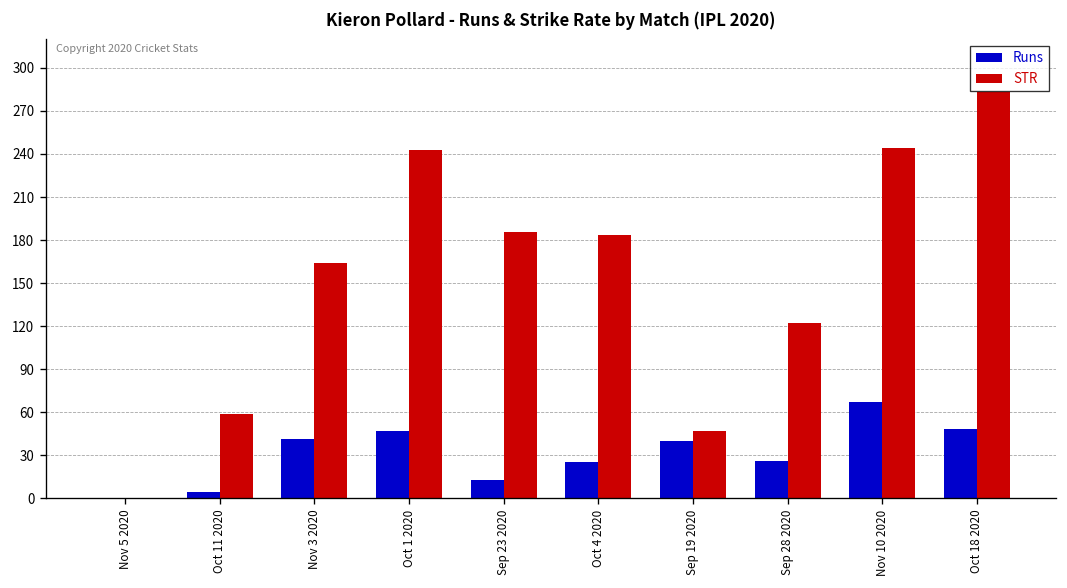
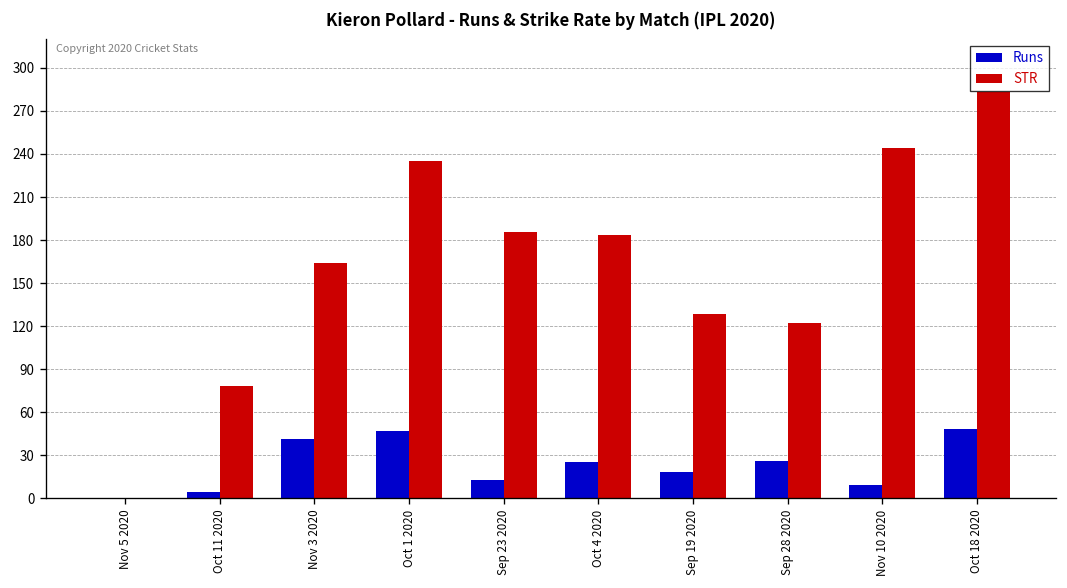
  {
    "Runs": {
      "Nov 5 2020": 0,
      "Oct 11 2020": 4,
      "Nov 3 2020": 41,
      "Oct 1 2020": 47,
      "Sep 23 2020": 13,
      "Oct 4 2020": 25,
-     "Sep 19 2020": 40,
+     "Sep 19 2020": 18,
      "Sep 28 2020": 26,
-     "Nov 10 2020": 67,
+     "Nov 10 2020": 9,
      "Oct 18 2020": 48
    },
    "STR": {
      "Nov 5 2020": 0,
-     "Oct 11 2020": 59,
+     "Oct 11 2020": 79,
      "Nov 3 2020": 164,
-     "Oct 1 2020": 243,
+     "Oct 1 2020": 235,
      "Sep 23 2020": 186,
      "Oct 4 2020": 183,
-     "Sep 19 2020": 47,
+     "Sep 19 2020": 129,
      "Sep 28 2020": 122,
      "Nov 10 2020": 244,
      "Oct 18 2020": 283
    }
  }
